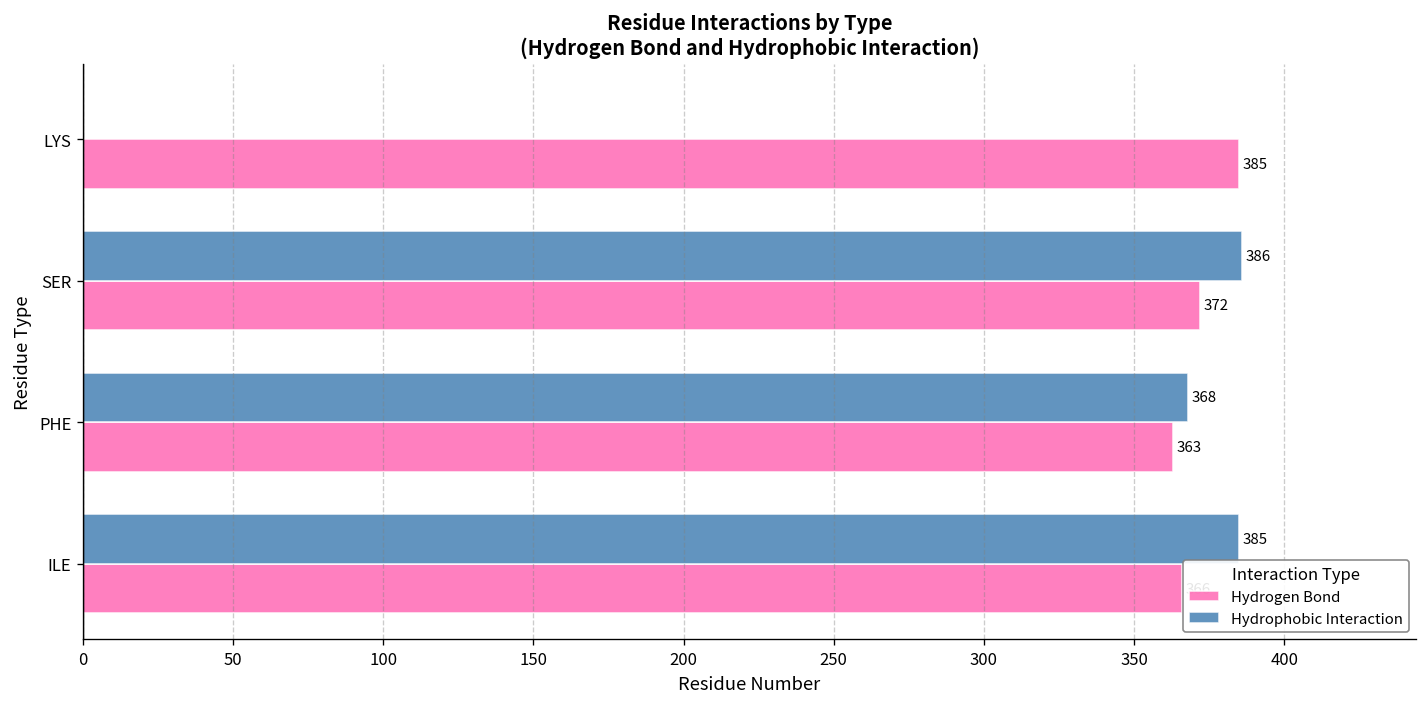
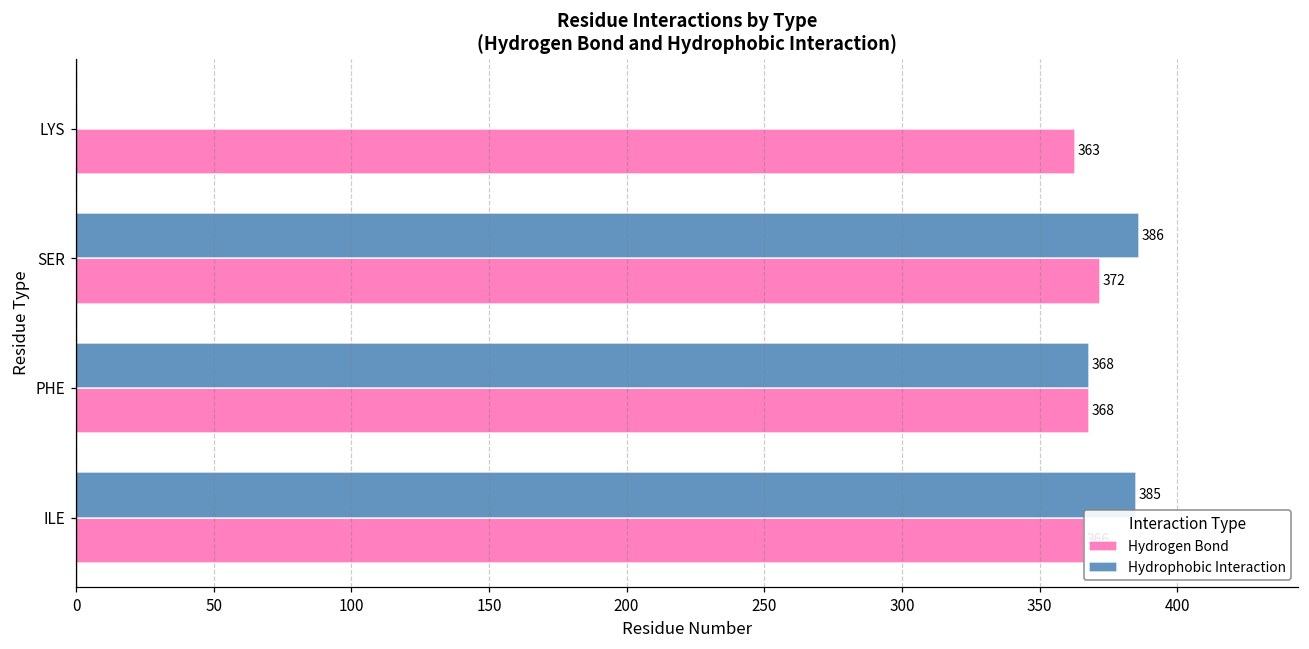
  {
    "Hydrogen Bond": {
-     "LYS": 385,
+     "LYS": 363,
      "SER": 372,
-     "PHE": 363
+     "PHE": 368
    },
    "Hydrophobic Interaction": {
      "SER": 386,
      "PHE": 368,
      "ILE": 385
    }
  }
